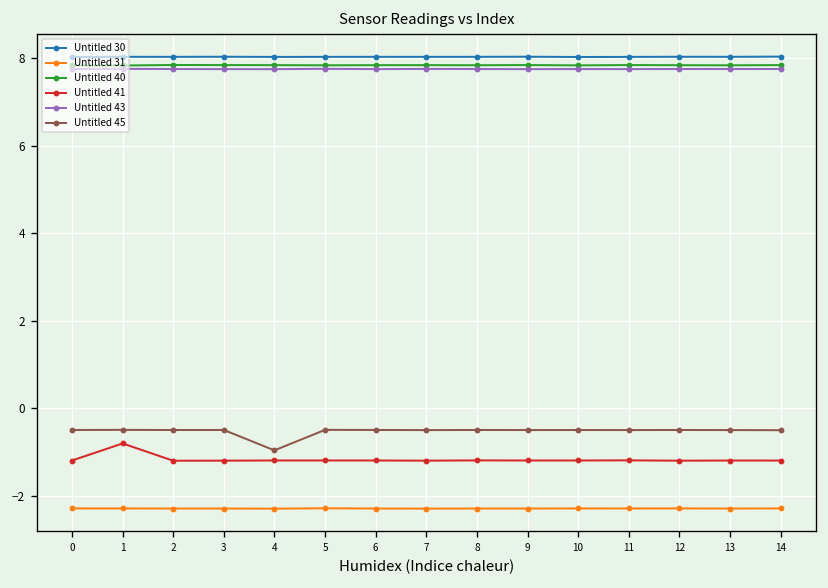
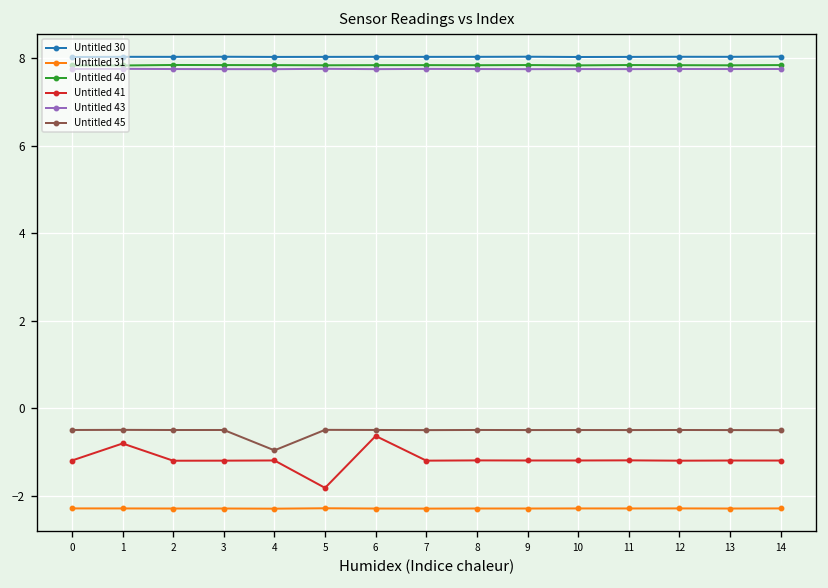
  {
    "Untitled 30": {
      "2": 8.0,
      "3": 8.0,
      "4": 8.0,
      "5": 8.0,
      "6": 8.0,
      "7": 8.0,
      "8": 8.0,
      "9": 8.0,
      "10": 8.0,
      "11": 8.0,
      "12": 8.0,
      "13": 8.0,
      "14": 8.0
    },
    "Untitled 31": {
      "0": -2.3,
      "1": -2.3,
      "2": -2.3,
      "3": -2.3,
      "4": -2.3,
      "5": -2.3,
      "6": -2.3,
      "7": -2.3,
      "8": -2.3,
      "9": -2.3,
      "10": -2.3,
      "11": -2.3,
      "12": -2.3,
      "13": -2.3,
      "14": -2.3
    },
    "Untitled 40": {
      "2": 7.8,
      "3": 7.8,
      "4": 7.8,
      "5": 7.8,
      "6": 7.8,
      "7": 7.8,
      "8": 7.8,
      "9": 7.8,
      "10": 7.8,
      "11": 7.8,
      "12": 7.8,
      "13": 7.8,
      "14": 7.8
    },
    "Untitled 41": {
      "0": -1.2,
      "1": -0.8,
      "2": -1.2,
      "3": -1.2,
      "4": -1.2,
-     "5": -1.2,
-     "6": -1.2,
+     "5": -1.8,
+     "6": -0.6,
      "7": -1.2,
      "8": -1.2,
      "9": -1.2,
      "10": -1.2,
      "11": -1.2,
      "12": -1.2,
      "13": -1.2,
      "14": -1.2
    },
    "Untitled 43": {
      "2": 7.8,
      "3": 7.7,
      "4": 7.7,
      "5": 7.8,
      "6": 7.7,
      "7": 7.8,
      "8": 7.8,
      "9": 7.7,
      "10": 7.8,
      "11": 7.8,
      "12": 7.8,
      "13": 7.8,
      "14": 7.8
    },
    "Untitled 45": {
      "0": -0.5,
      "1": -0.5,
      "2": -0.5,
      "3": -0.5,
      "4": -1.0,
      "5": -0.5,
      "6": -0.5,
      "7": -0.5,
      "8": -0.5,
      "9": -0.5,
      "10": -0.5,
      "11": -0.5,
      "12": -0.5,
      "13": -0.5,
      "14": -0.5
    }
  }
